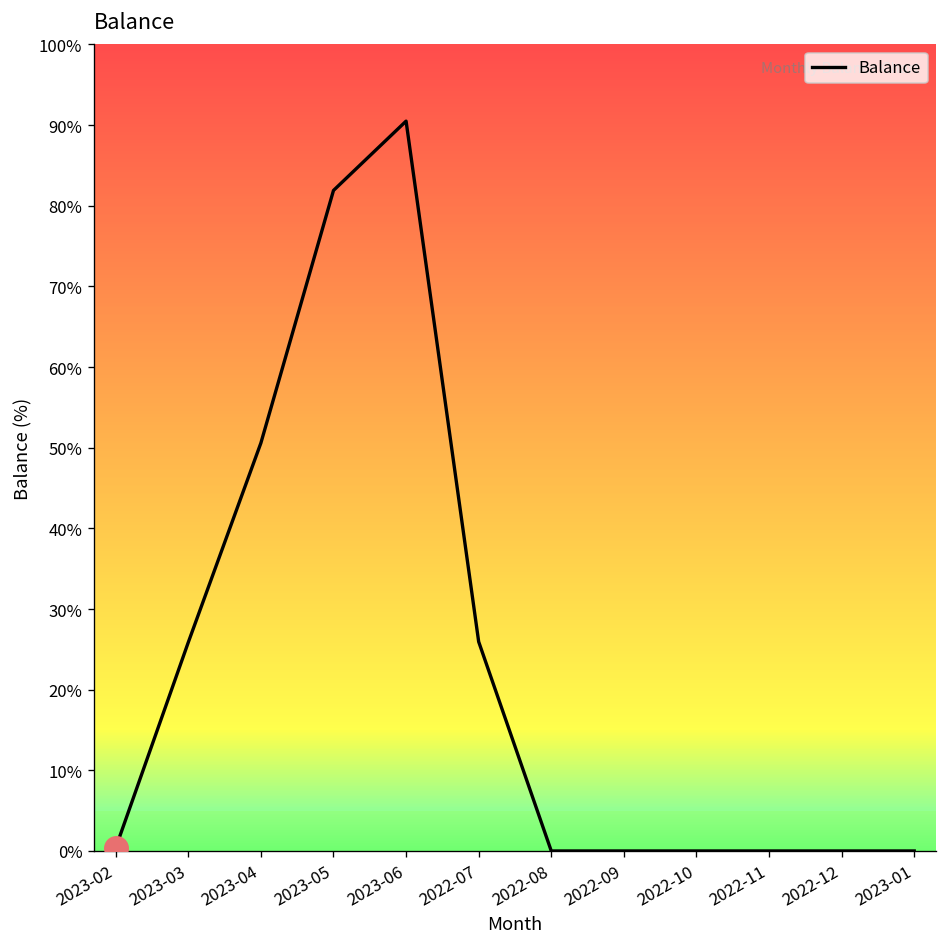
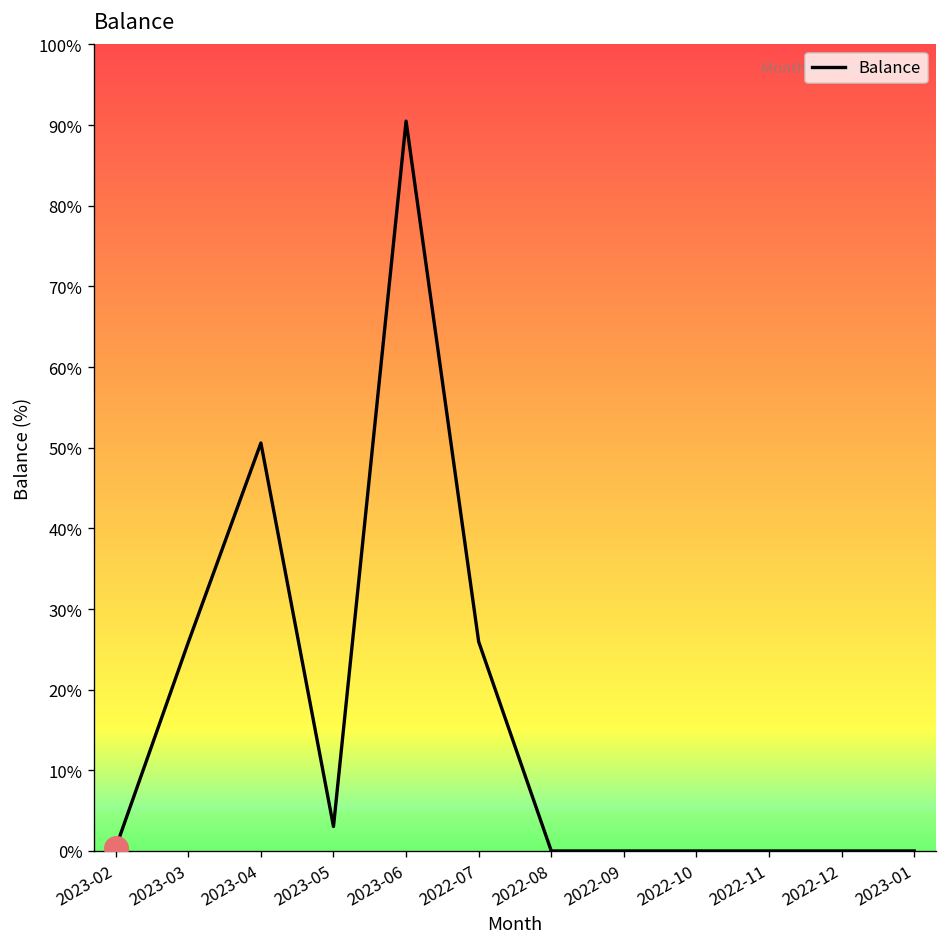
  {
    "Balance": {
      "2023-03": "26%",
      "2023-04": "51%",
-     "2023-05": "82%",
+     "2023-05": "3%",
      "2023-06": "90%",
      "2022-07": "26%",
      "2022-08": "0%",
      "2022-09": "0%",
      "2022-10": "0%",
      "2022-11": "0%",
      "2022-12": "0%",
      "2023-01": "0%"
    }
  }
